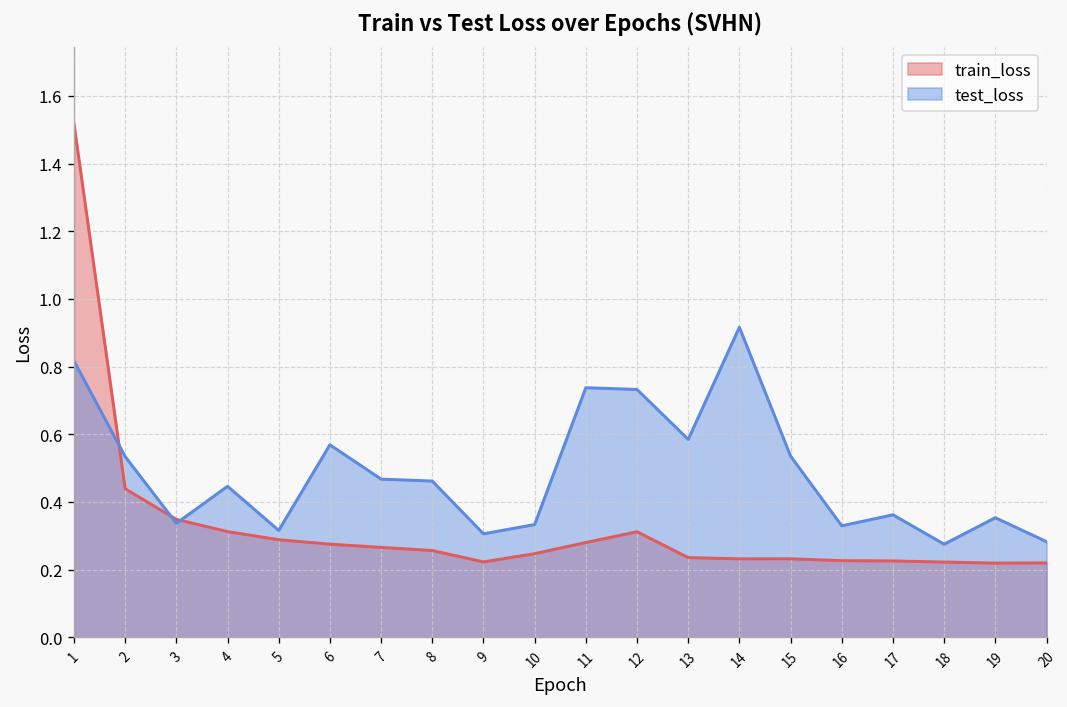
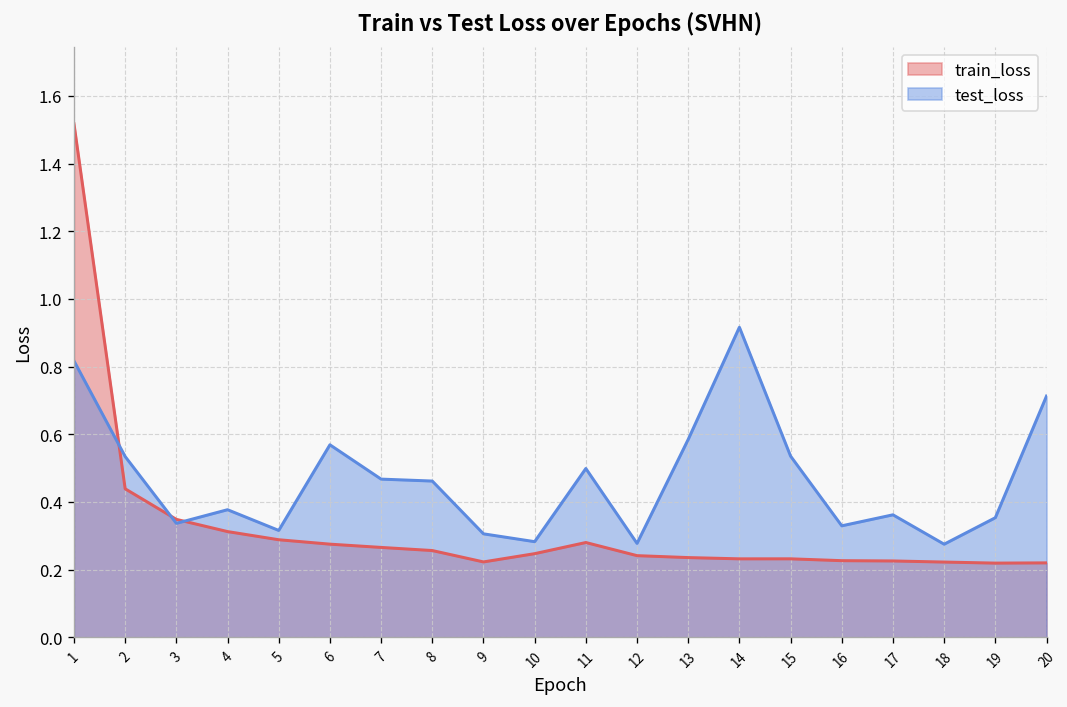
  {
    "train_loss": {
      "1": 1.52,
      "2": 0.44,
      "3": 0.35,
      "4": 0.31,
      "5": 0.29,
      "6": 0.28,
      "7": 0.27,
      "8": 0.26,
      "9": 0.22,
      "10": 0.25,
      "11": 0.28,
-     "12": 0.31,
+     "12": 0.24,
      "13": 0.24,
      "14": 0.23,
      "15": 0.23,
      "16": 0.23,
      "17": 0.23,
      "18": 0.22,
      "19": 0.22,
      "20": 0.22
    },
    "test_loss": {
      "1": 0.82,
      "2": 0.53,
      "3": 0.34,
-     "4": 0.45,
+     "4": 0.38,
      "5": 0.32,
      "6": 0.57,
      "7": 0.47,
      "8": 0.46,
      "9": 0.31,
-     "10": 0.33,
-     "11": 0.74,
-     "12": 0.73,
+     "10": 0.28,
+     "11": 0.50,
+     "12": 0.28,
      "13": 0.58,
      "14": 0.92,
      "15": 0.54,
      "16": 0.33,
      "17": 0.36,
      "18": 0.28,
      "19": 0.35,
-     "20": 0.28
+     "20": 0.71
    }
  }
